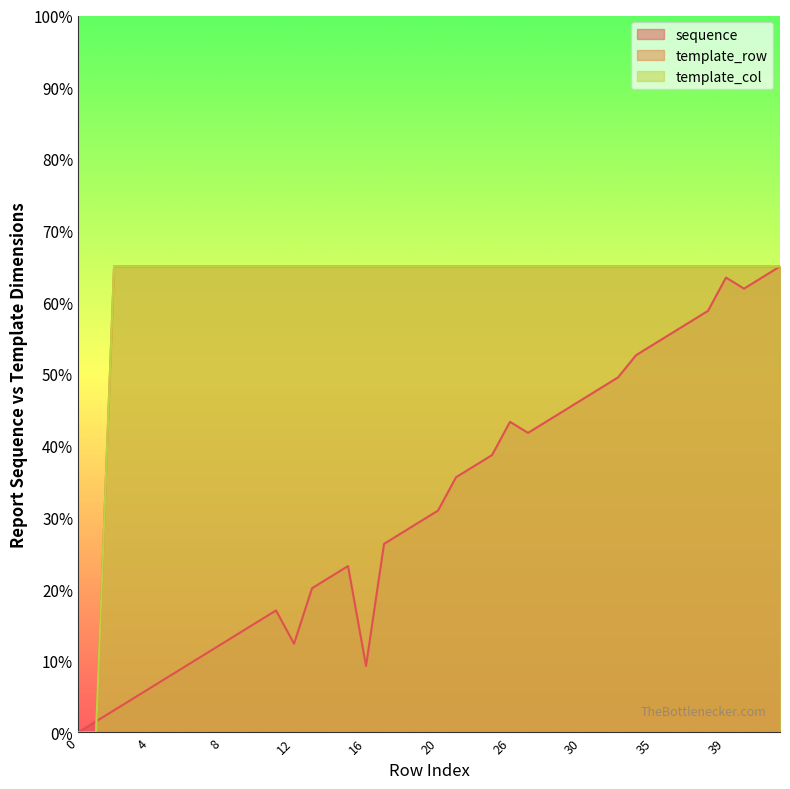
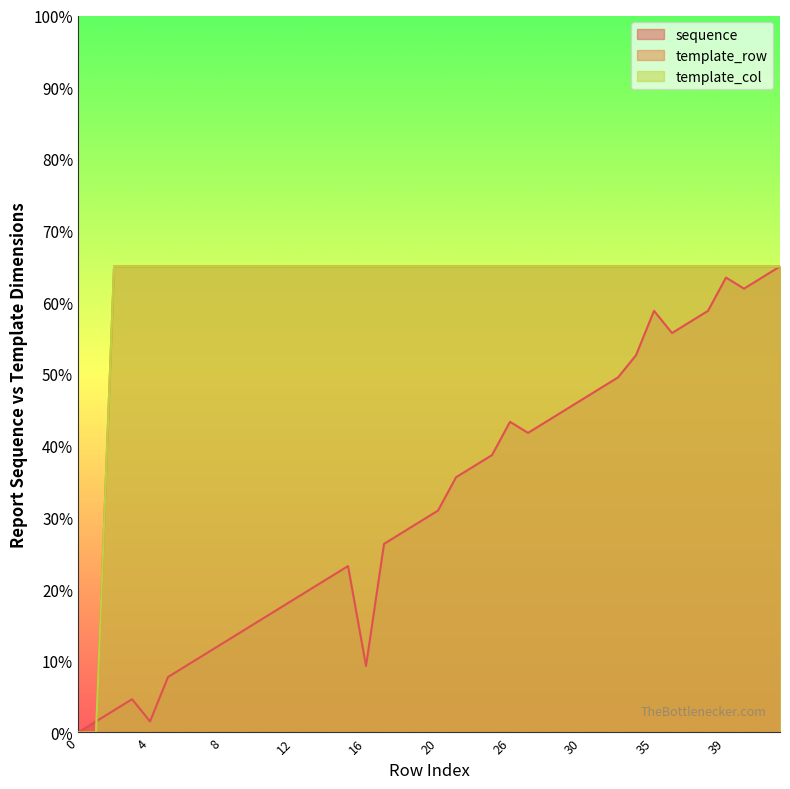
  {
    "sequence": {
-     "4": "6%",
+     "4": "2%",
      "8": "12%",
-     "12": "12%",
+     "12": "19%",
      "16": "9%",
      "20": "31%",
      "26": "43%",
      "30": "46%",
-     "35": "54%",
+     "35": "59%",
      "39": "63%"
    },
    "template_col": {
      "4": "65%",
      "8": "65%",
      "12": "65%",
      "16": "65%",
      "20": "65%",
      "26": "65%",
      "30": "65%",
      "35": "65%",
      "39": "65%"
    }
  }
